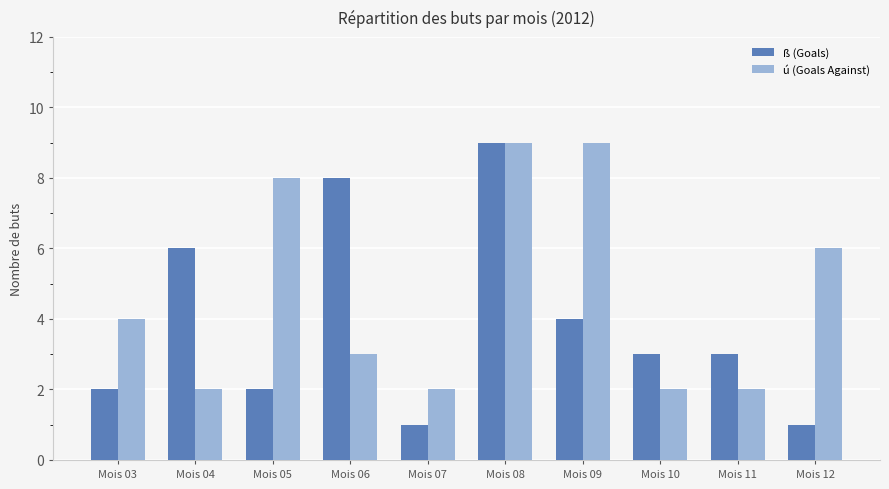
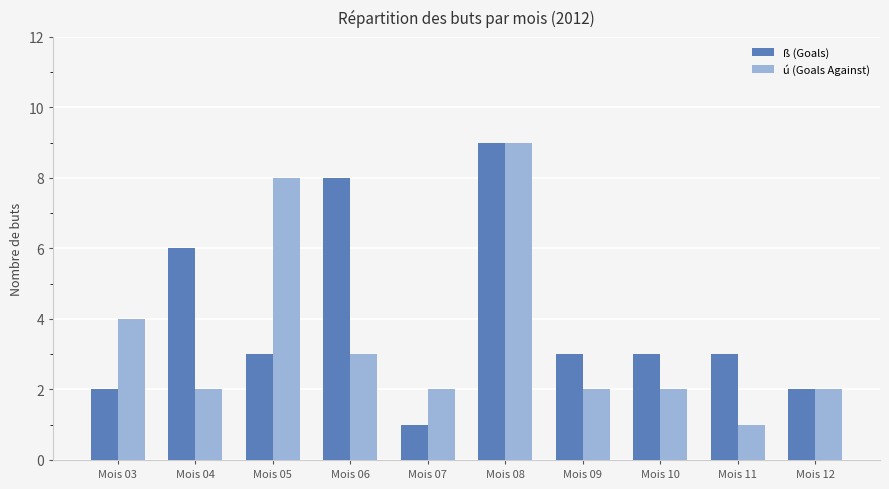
  {
    "ß (Goals)": {
      "Mois 03": 2,
      "Mois 04": 6,
-     "Mois 05": 2,
+     "Mois 05": 3,
      "Mois 06": 8,
      "Mois 07": 1,
      "Mois 08": 9,
-     "Mois 09": 4,
+     "Mois 09": 3,
      "Mois 10": 3,
      "Mois 11": 3,
-     "Mois 12": 1
+     "Mois 12": 2
    },
    "ú (Goals Against)": {
      "Mois 03": 4,
      "Mois 04": 2,
      "Mois 05": 8,
      "Mois 06": 3,
      "Mois 07": 2,
      "Mois 08": 9,
-     "Mois 09": 9,
+     "Mois 09": 2,
      "Mois 10": 2,
-     "Mois 11": 2,
-     "Mois 12": 6
+     "Mois 11": 1,
+     "Mois 12": 2
    }
  }
